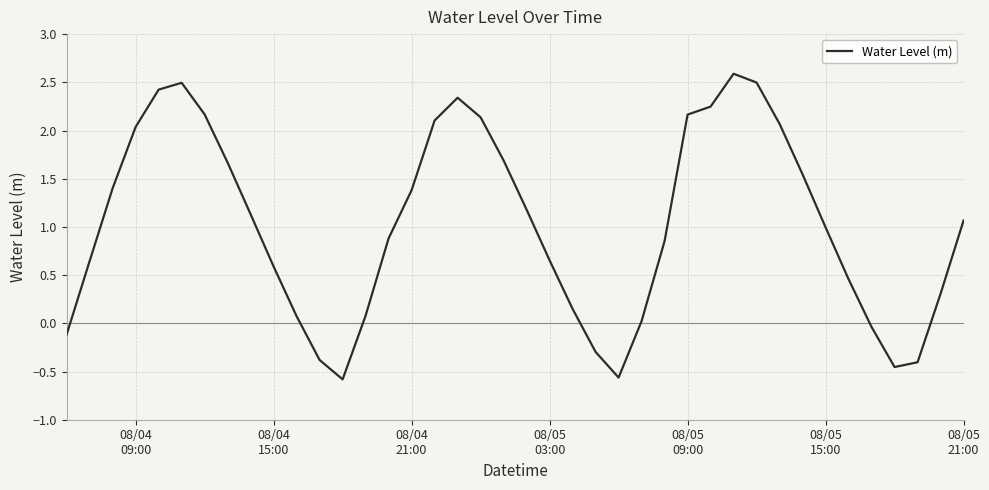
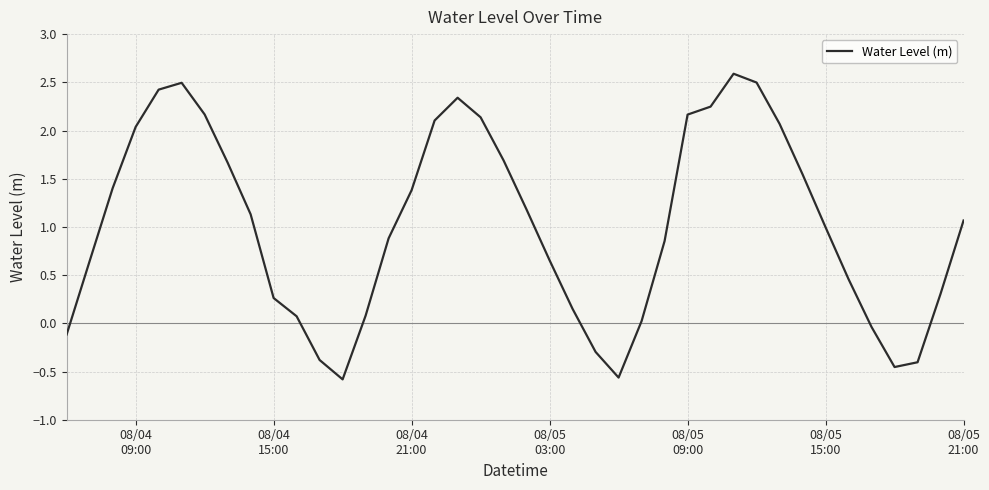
  {
    "08/04 09:00": 2.0,
-   "08/04 15:00": 0.6,
+   "08/04 15:00": 0.3,
    "08/04 21:00": 1.4,
    "08/05 03:00": 0.7,
    "08/05 09:00": 2.2,
    "08/05 15:00": 1.0,
    "08/05 21:00": 1.1
  }
